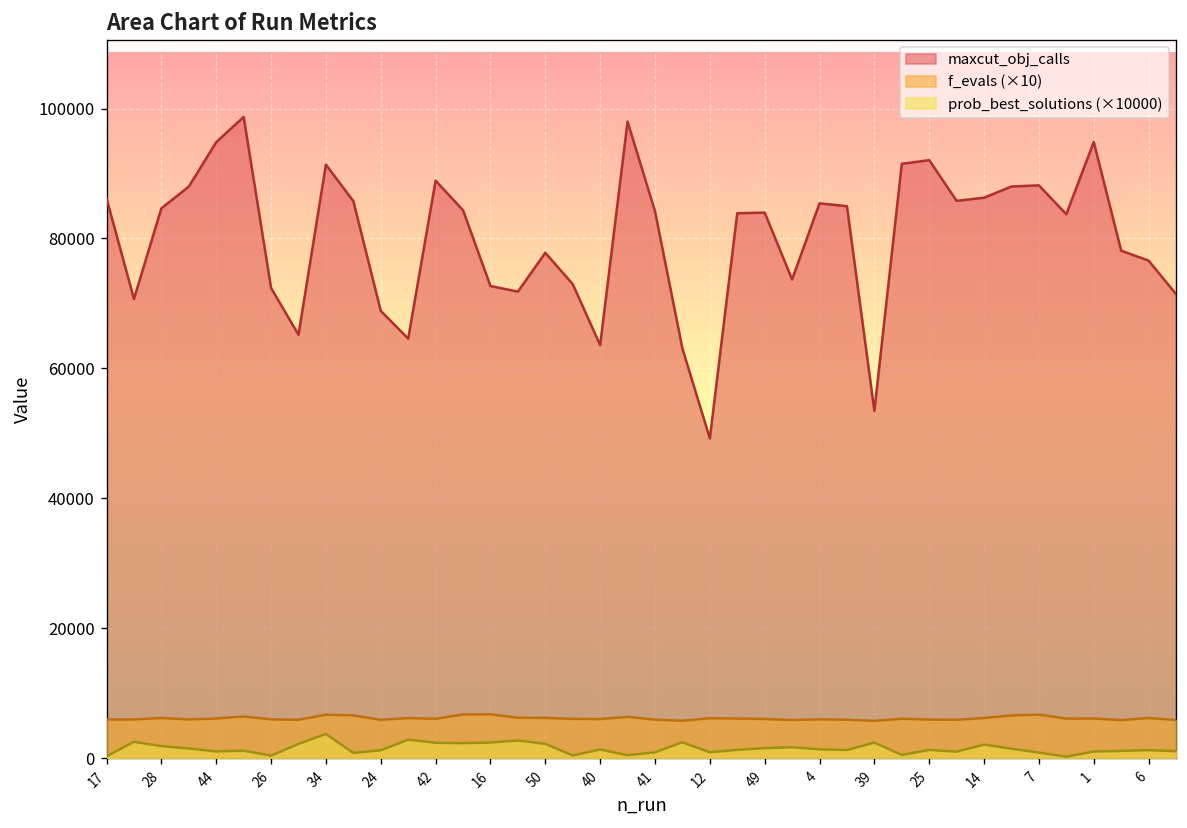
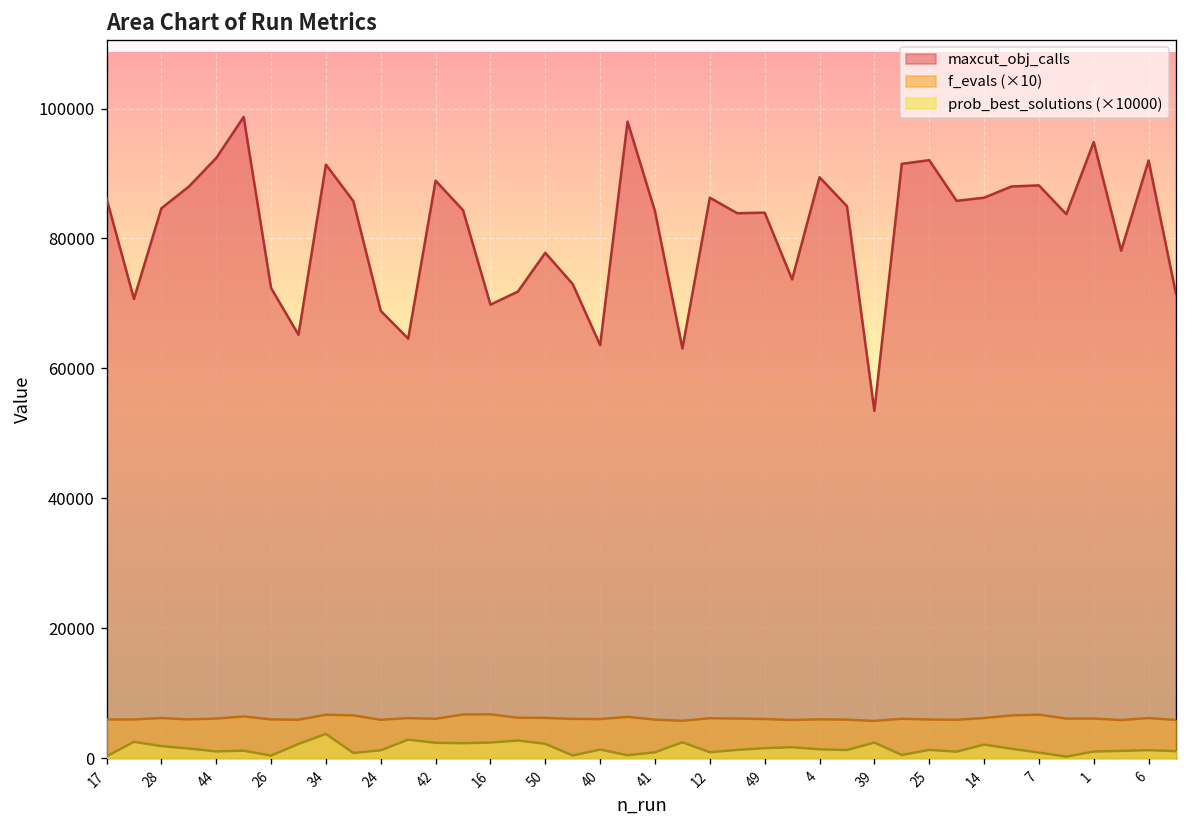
  {
    "maxcut_obj_calls": {
      "28": 85000,
-     "44": 95000,
+     "44": 92000,
      "26": 72000,
      "34": 91000,
      "24": 69000,
      "42": 89000,
-     "16": 73000,
+     "16": 70000,
      "50": 78000,
      "40": 64000,
      "41": 84000,
-     "12": 49000,
+     "12": 86000,
      "49": 84000,
-     "4": 85000,
+     "4": 89000,
      "14": 86000,
-     "6": 77000
+     "6": 92000
    }
  }
